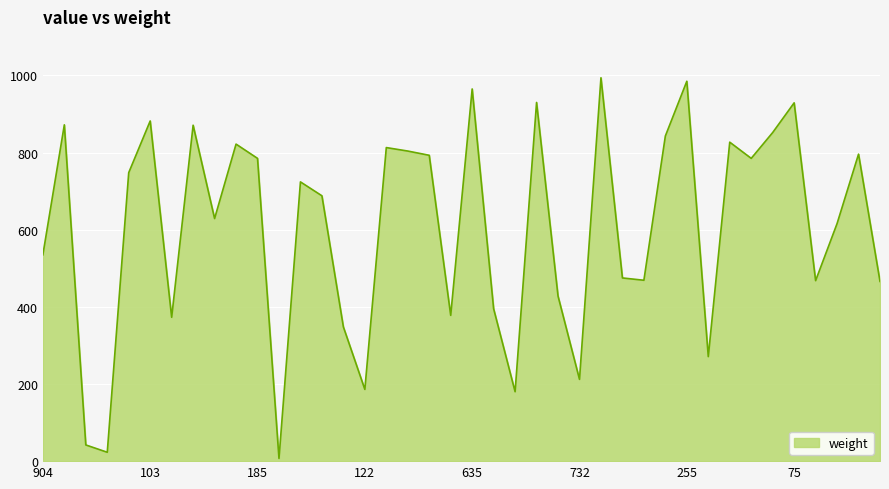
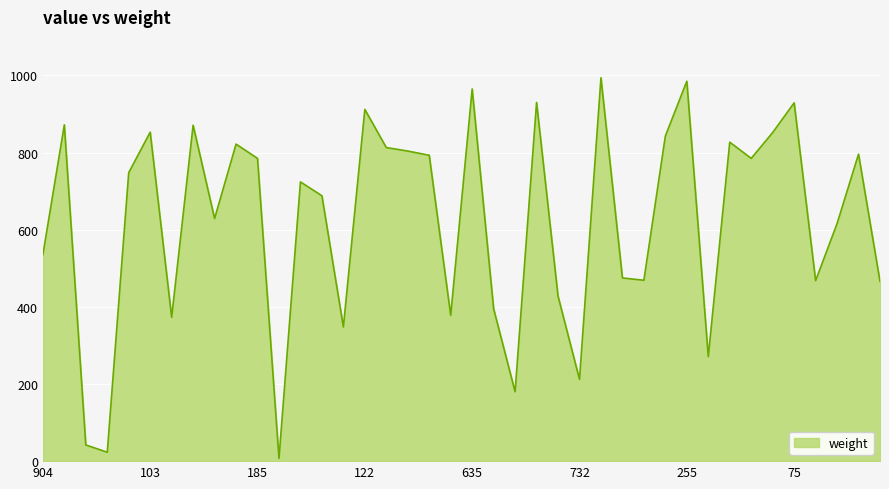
  {
    "904": 540,
-   "103": 880,
+   "103": 850,
    "185": 790,
-   "122": 190,
+   "122": 910,
    "635": 970,
    "732": 210,
    "255": 990,
    "75": 930
  }
